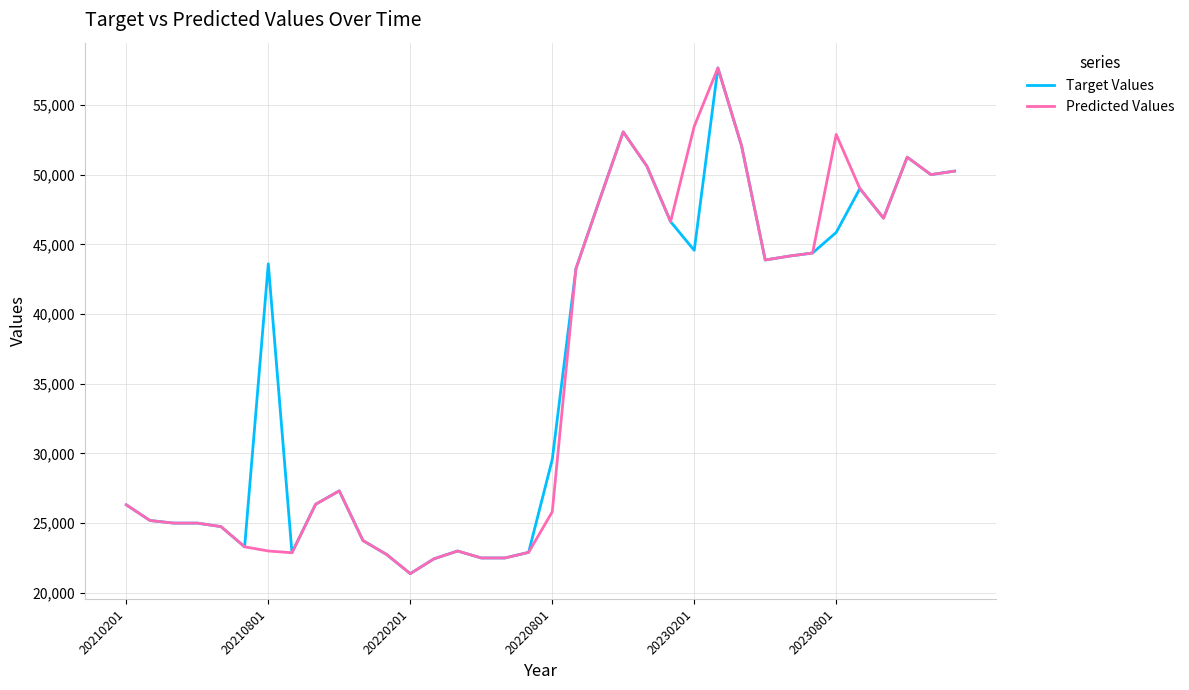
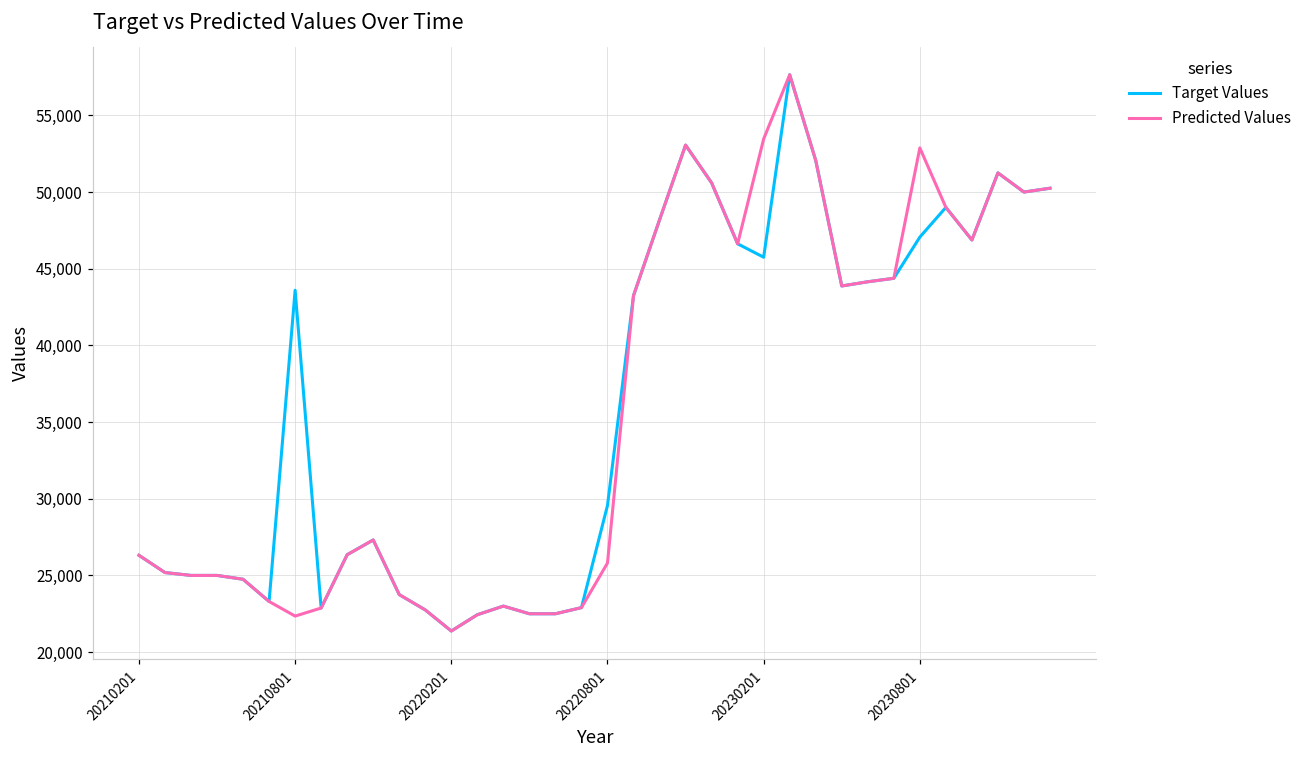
  {
    "Target Values": {
      "20210801": "43,600",
      "20220801": "29,600",
-     "20230201": "44,600",
-     "20230801": "45,900"
+     "20230201": "45,800",
+     "20230801": "47,100"
    },
    "Predicted Values": {
-     "20210801": "23,000",
+     "20210801": "22,300",
      "20220801": "25,800",
      "20230201": "53,500",
      "20230801": "52,900"
    }
  }
